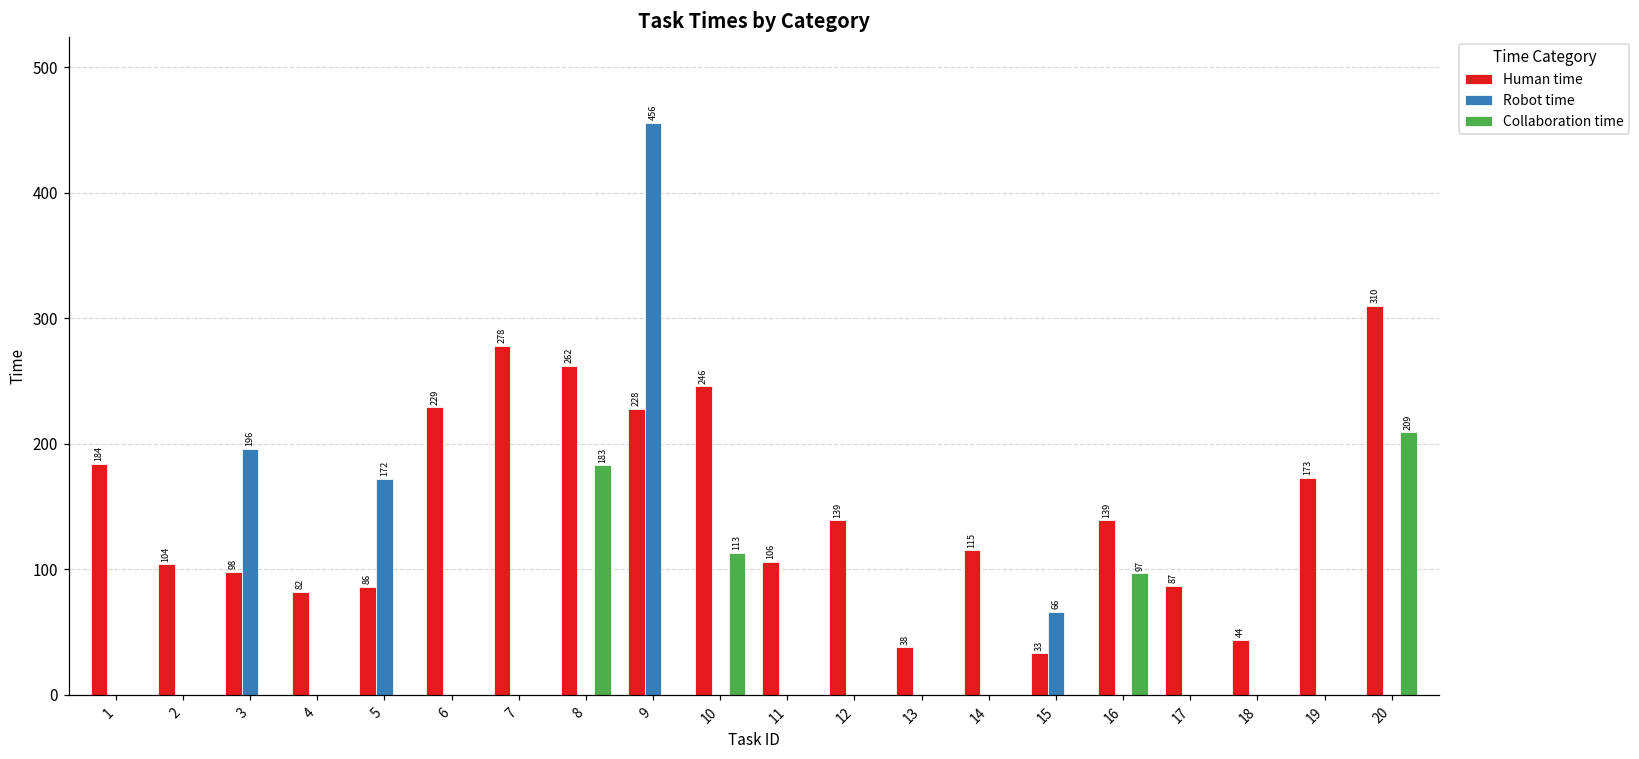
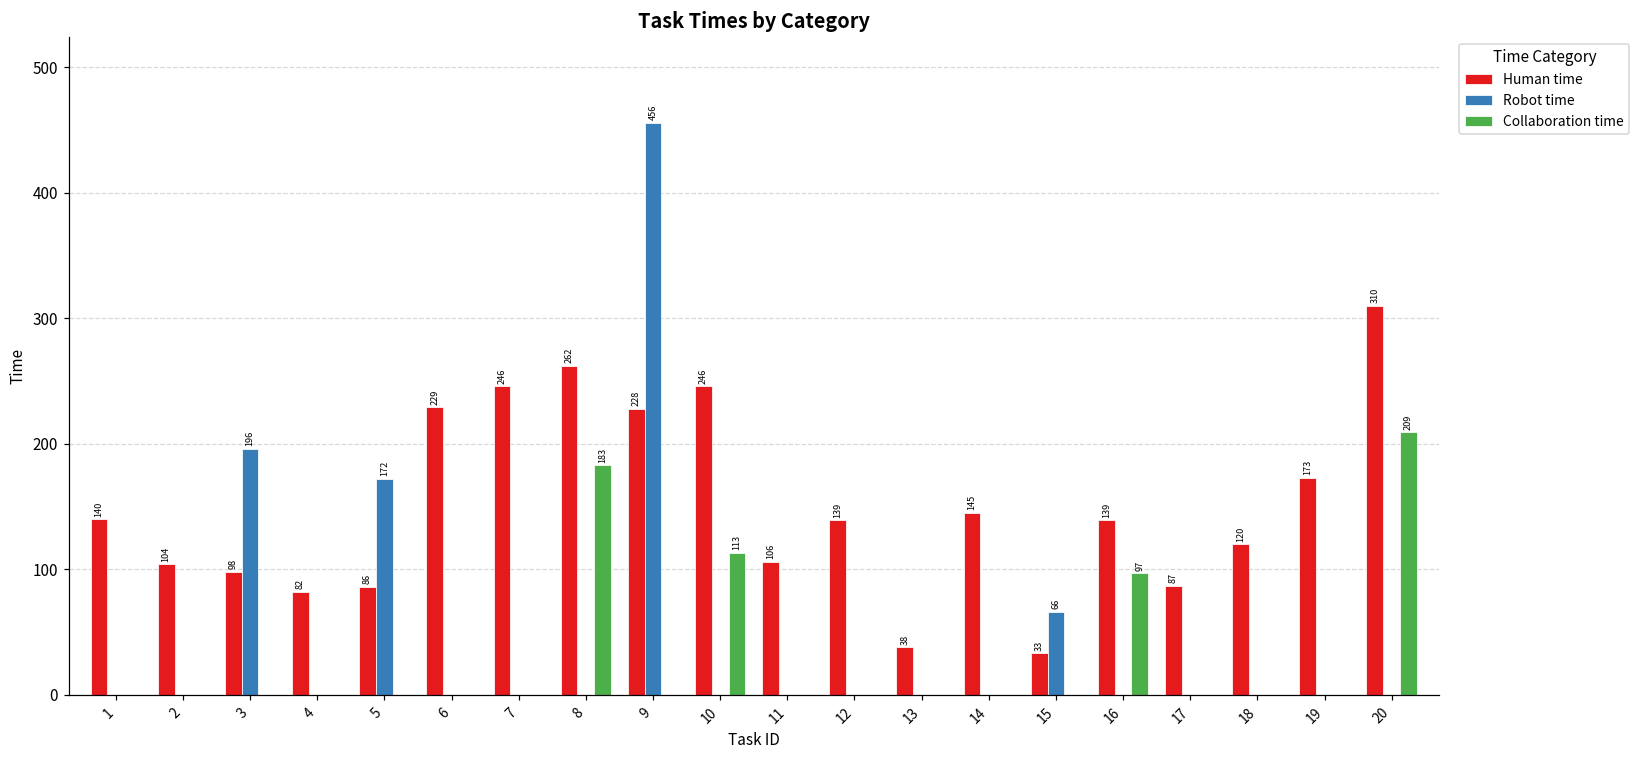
  {
    "Human time": {
-     "1": 184,
+     "1": 140,
      "2": 104,
      "3": 98,
      "4": 82,
      "5": 86,
      "6": 229,
-     "7": 278,
+     "7": 246,
      "8": 262,
      "9": 228,
      "10": 246,
      "11": 106,
      "12": 139,
      "13": 38,
-     "14": 115,
+     "14": 145,
      "15": 33,
      "16": 139,
      "17": 87,
-     "18": 44,
+     "18": 120,
      "19": 173,
      "20": 310
    },
    "Robot time": {
      "3": 196,
      "5": 172,
      "9": 456,
      "15": 66
    },
    "Collaboration time": {
      "8": 183,
      "10": 113,
      "16": 97,
      "20": 209
    }
  }
